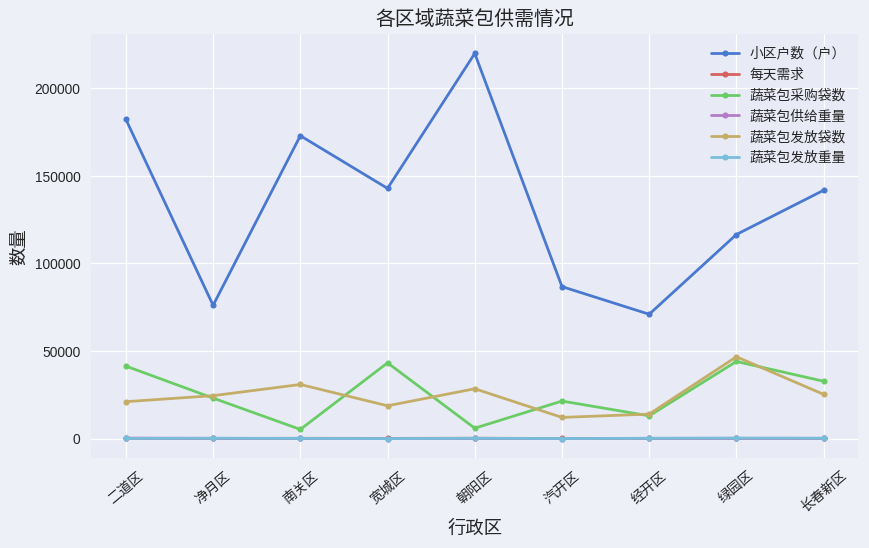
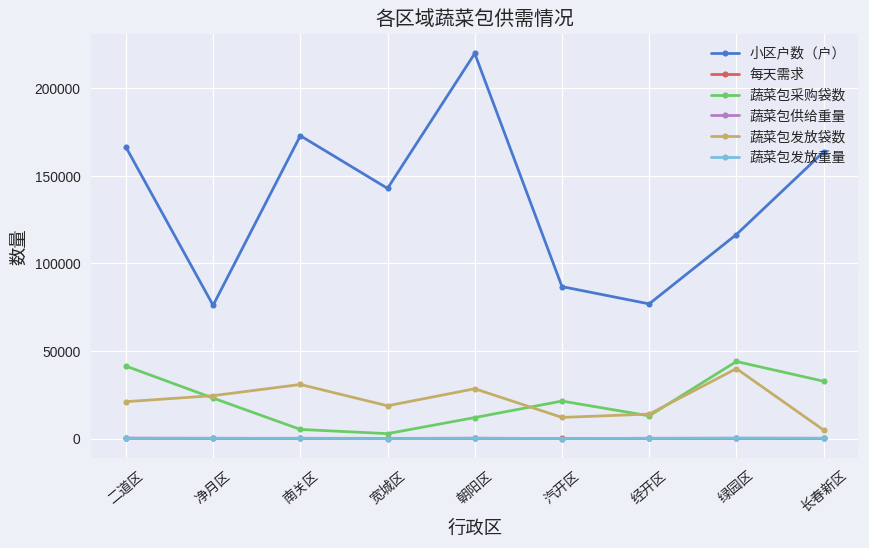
  {
    "小区户数（户）": {
-     "二道区": 182000,
+     "二道区": 166000,
      "净月区": 76000,
      "南关区": 173000,
      "宽城区": 143000,
      "朝阳区": 220000,
      "汽开区": 87000,
-     "经开区": 71000,
+     "经开区": 77000,
      "绿园区": 117000,
-     "长春新区": 142000
+     "长春新区": 164000
    },
    "蔬菜包采购袋数": {
      "二道区": 41000,
      "南关区": 5000,
-     "宽城区": 43000,
-     "朝阳区": 6000,
+     "宽城区": 3000,
+     "朝阳区": 12000,
      "汽开区": 21000,
      "绿园区": 44000,
      "长春新区": 33000
    },
    "蔬菜包发放袋数": {
      "二道区": 21000,
      "南关区": 31000,
      "宽城区": 19000,
      "朝阳区": 28000,
      "汽开区": 12000,
-     "绿园区": 47000,
-     "长春新区": 25000
+     "绿园区": 40000,
+     "长春新区": 5000
    }
  }
